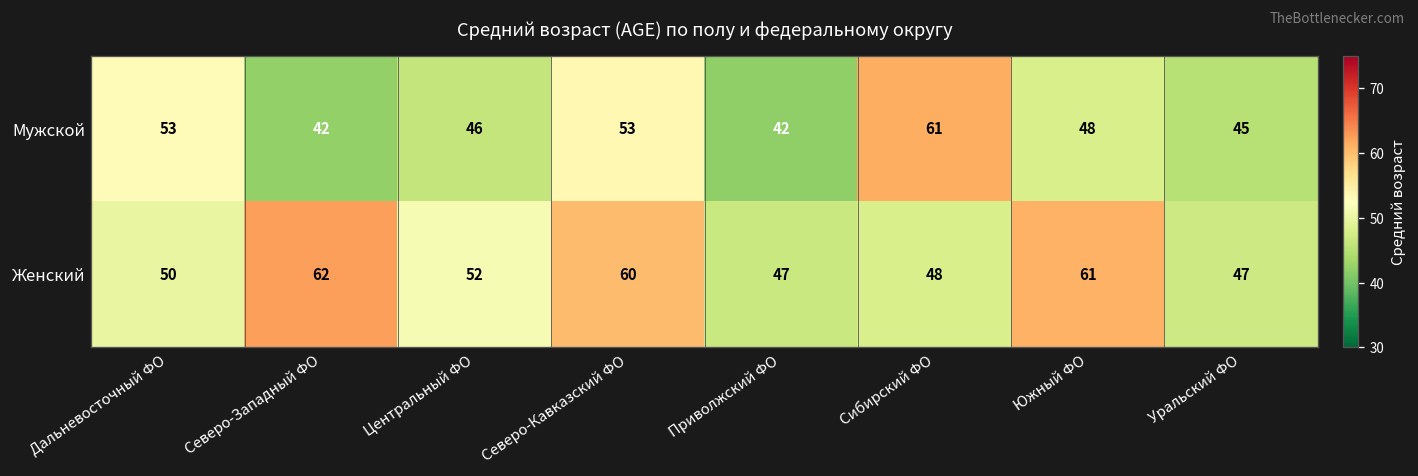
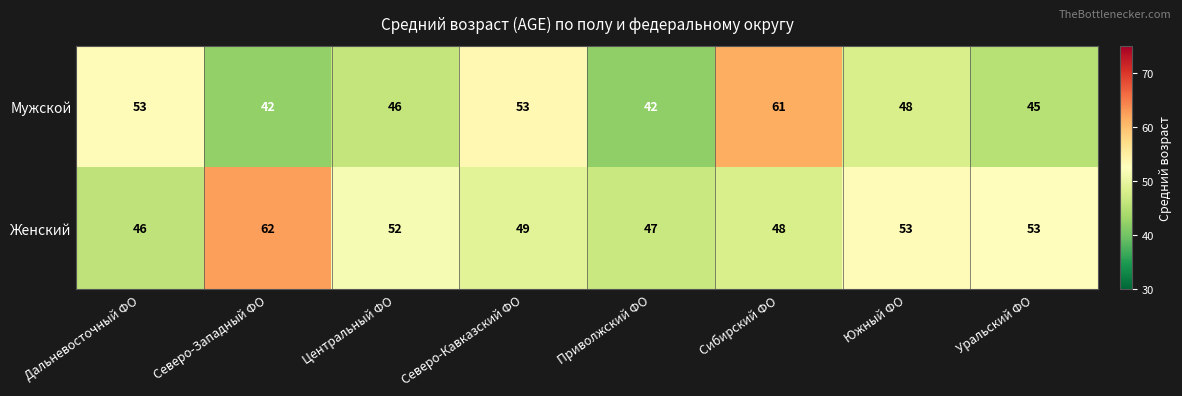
  {
    "Мужской": {
      "Дальневосточный ФО": 53,
      "Северо-Западный ФО": 42,
      "Центральный ФО": 46,
      "Северо-Кавказский ФО": 53,
      "Приволжский ФО": 42,
      "Сибирский ФО": 61,
      "Южный ФО": 48,
      "Уральский ФО": 45
    },
    "Женский": {
-     "Дальневосточный ФО": 50,
+     "Дальневосточный ФО": 46,
      "Северо-Западный ФО": 62,
      "Центральный ФО": 52,
-     "Северо-Кавказский ФО": 60,
+     "Северо-Кавказский ФО": 49,
      "Приволжский ФО": 47,
      "Сибирский ФО": 48,
-     "Южный ФО": 61,
-     "Уральский ФО": 47
+     "Южный ФО": 53,
+     "Уральский ФО": 53
    }
  }
